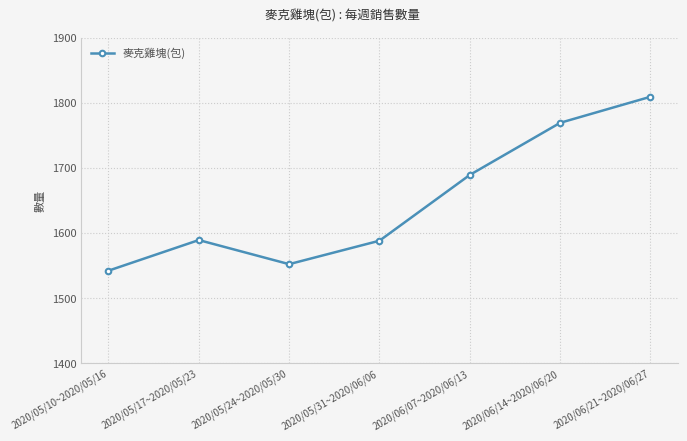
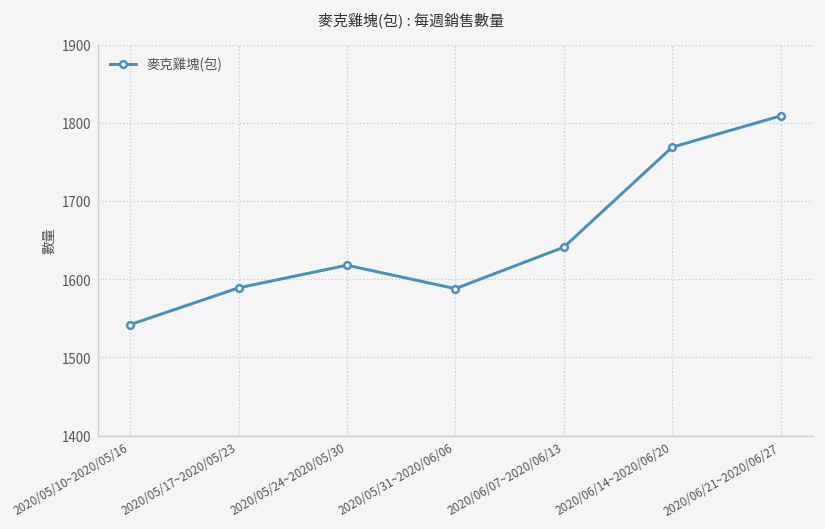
  {
    "2020/05/10~2020/05/16": 1540,
    "2020/05/17~2020/05/23": 1590,
-   "2020/05/24~2020/05/30": 1550,
+   "2020/05/24~2020/05/30": 1620,
    "2020/05/31~2020/06/06": 1590,
-   "2020/06/07~2020/06/13": 1690,
+   "2020/06/07~2020/06/13": 1640,
    "2020/06/14~2020/06/20": 1770,
    "2020/06/21~2020/06/27": 1810
  }
